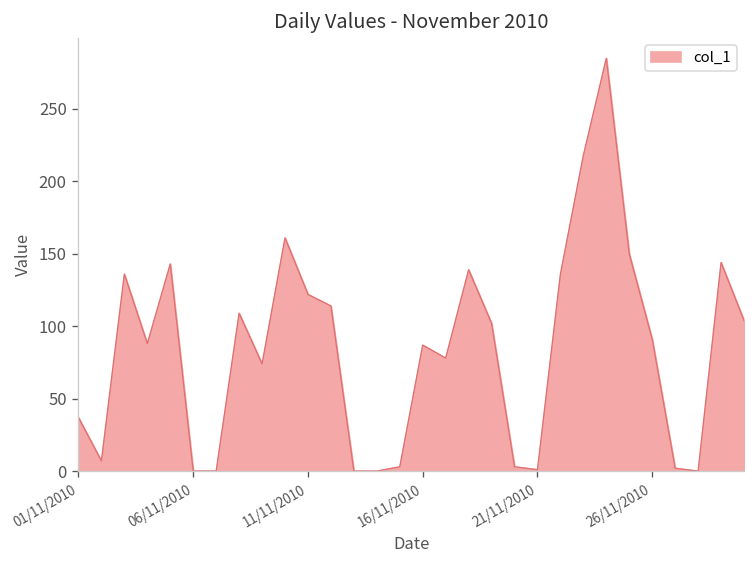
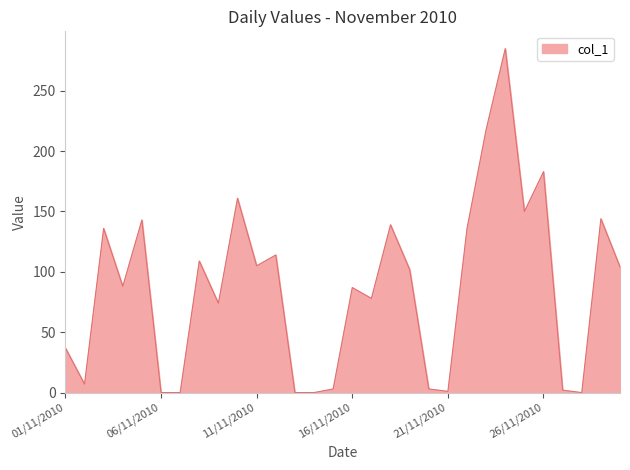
  {
    "01/11/2010": 37,
    "06/11/2010": 0,
-   "11/11/2010": 122,
+   "11/11/2010": 105,
    "16/11/2010": 87,
    "21/11/2010": 1,
-   "26/11/2010": 91
+   "26/11/2010": 183
  }
